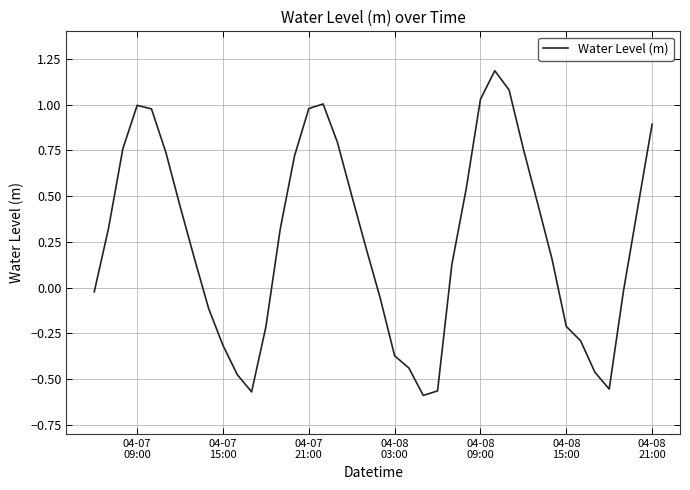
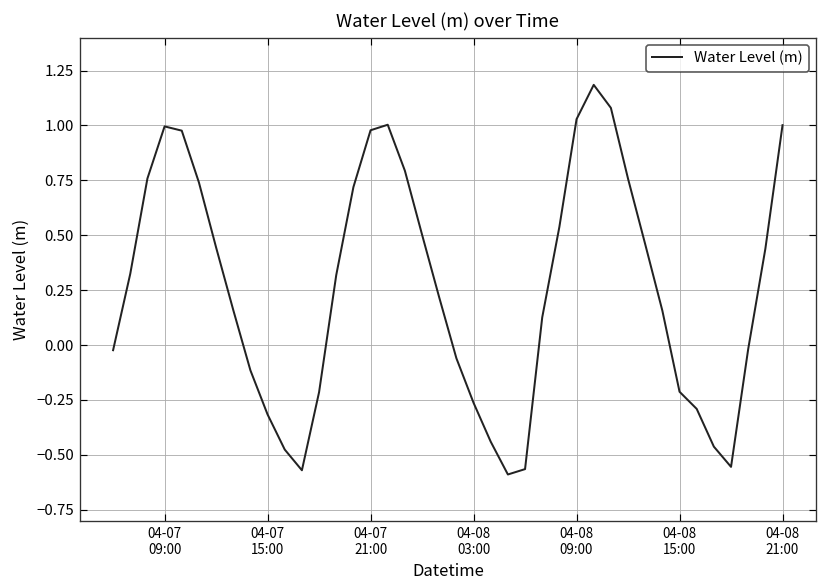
  {
    "04-07 09:00": 1.00,
    "04-07 15:00": -0.32,
    "04-07 21:00": 0.98,
-   "04-08 03:00": -0.37,
+   "04-08 03:00": -0.26,
    "04-08 09:00": 1.03,
    "04-08 15:00": -0.21,
-   "04-08 21:00": 0.89
+   "04-08 21:00": 1.00
  }
